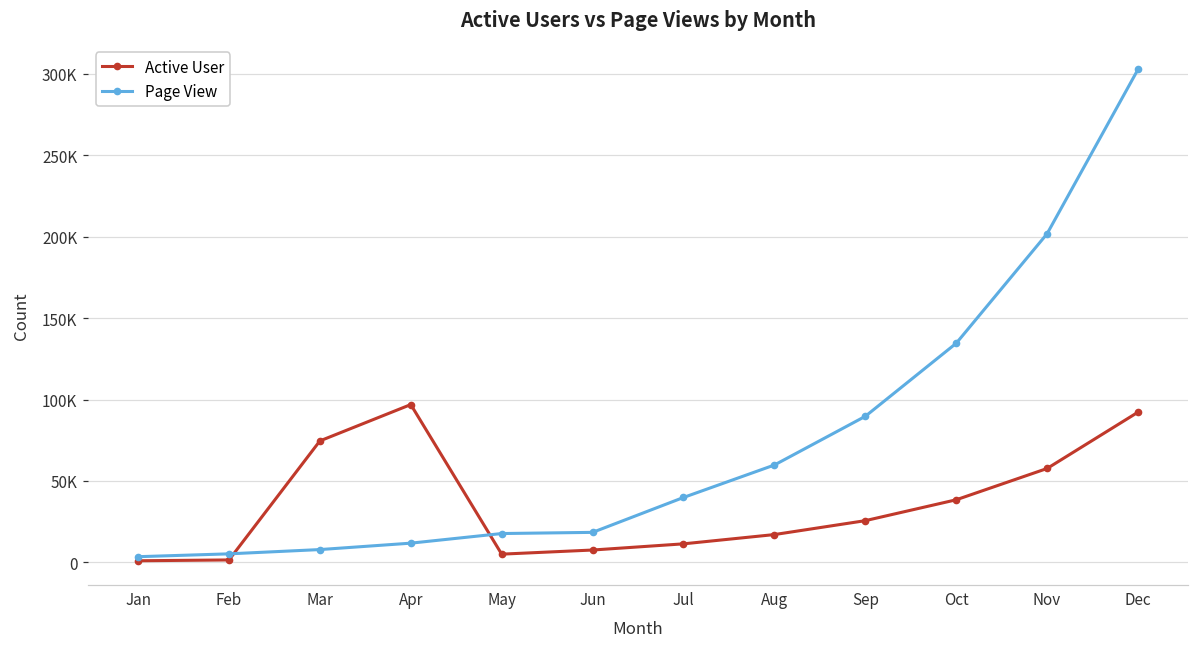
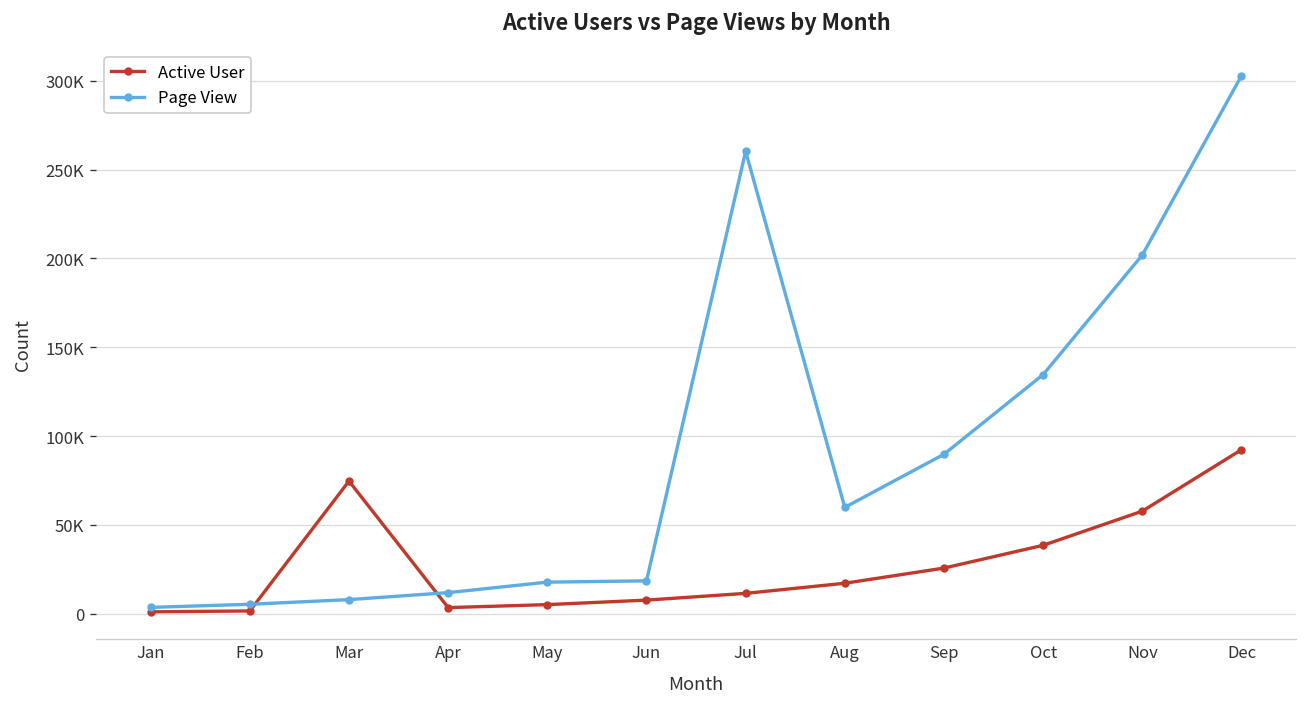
  {
    "Active User": {
      "Jan": 1000,
      "Feb": 2000,
      "Mar": 75000,
-     "Apr": 97000,
+     "Apr": 3000,
      "May": 5000,
      "Jun": 8000,
      "Jul": 11000,
      "Aug": 17000,
      "Sep": 26000,
      "Oct": 38000,
      "Nov": 58000,
      "Dec": 92000
    },
    "Page View": {
      "Jan": 4000,
      "Feb": 5000,
      "Mar": 8000,
      "Apr": 12000,
      "May": 18000,
      "Jun": 18000,
-     "Jul": 40000,
+     "Jul": 260000,
      "Aug": 60000,
      "Sep": 90000,
      "Oct": 135000,
      "Nov": 202000,
      "Dec": 303000
    }
  }
